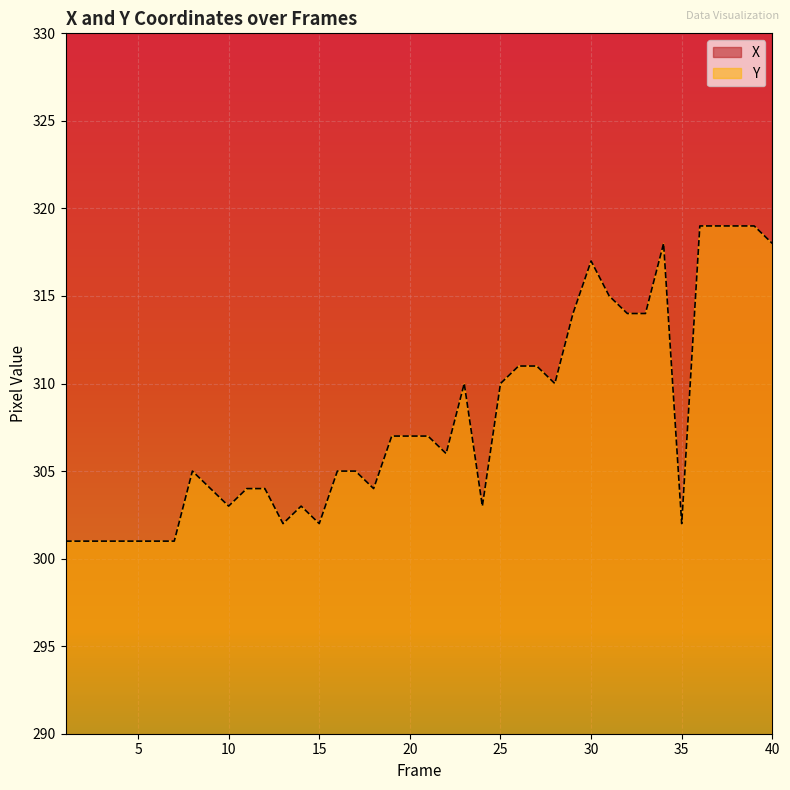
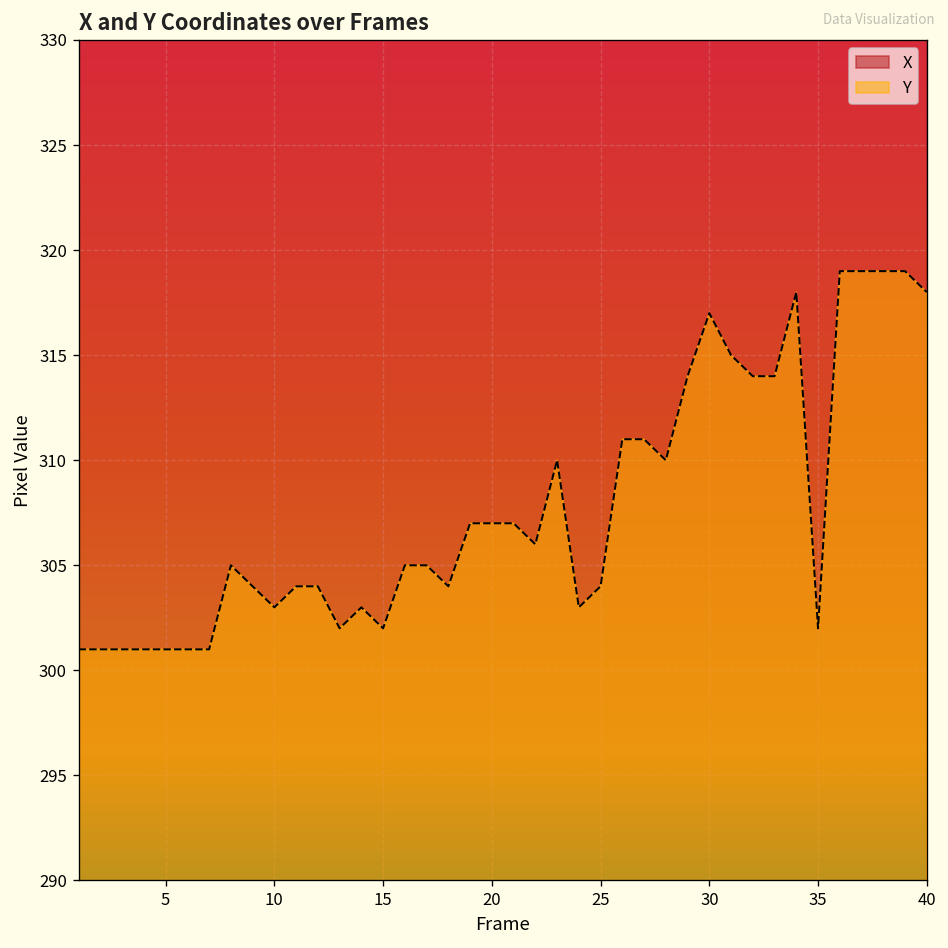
  {
    "Y": {
      "5": 301,
      "10": 303,
      "15": 302,
      "20": 307,
-     "25": 310,
+     "25": 304,
      "30": 317,
      "35": 302,
      "40": 318
    }
  }
